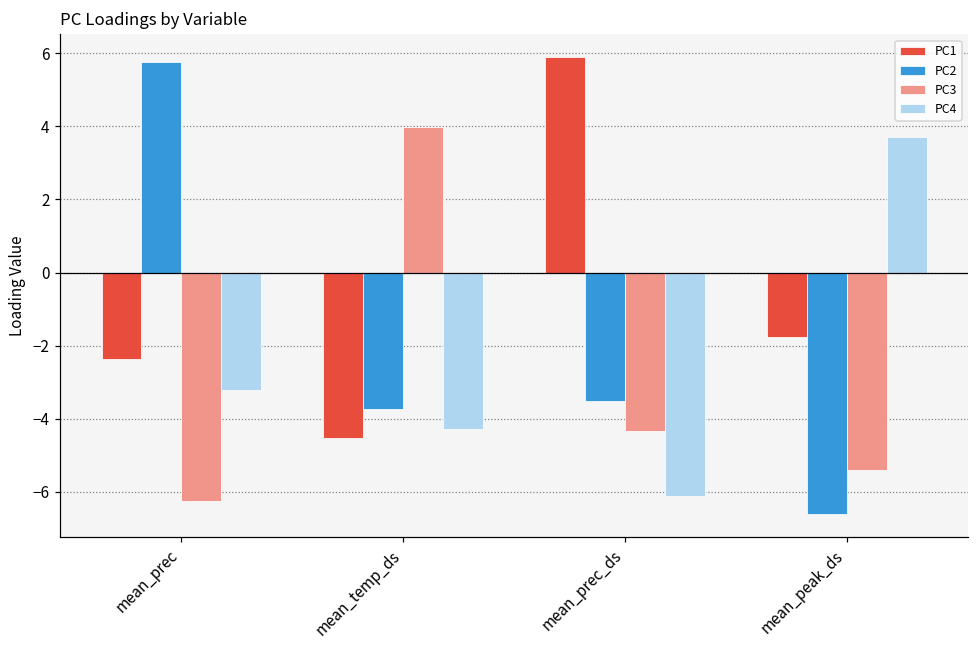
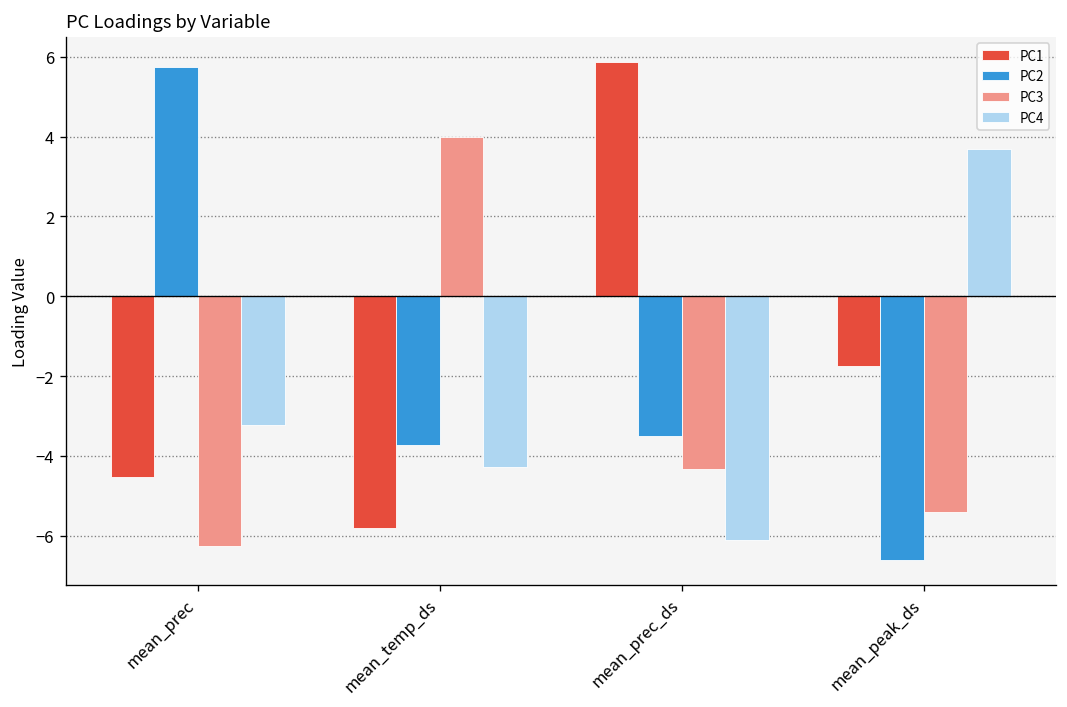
  {
    "PC1": {
-     "mean_prec": -2.4,
-     "mean_temp_ds": -4.5,
+     "mean_prec": -4.5,
+     "mean_temp_ds": -5.8,
      "mean_prec_ds": 5.9,
      "mean_peak_ds": -1.8
    },
    "PC2": {
      "mean_prec": 5.8,
      "mean_temp_ds": -3.7,
      "mean_prec_ds": -3.5,
      "mean_peak_ds": -6.6
    },
    "PC3": {
      "mean_prec": -6.2,
      "mean_temp_ds": 4.0,
      "mean_prec_ds": -4.3,
      "mean_peak_ds": -5.4
    },
    "PC4": {
      "mean_prec": -3.2,
      "mean_temp_ds": -4.3,
      "mean_prec_ds": -6.1,
      "mean_peak_ds": 3.7
    }
  }
